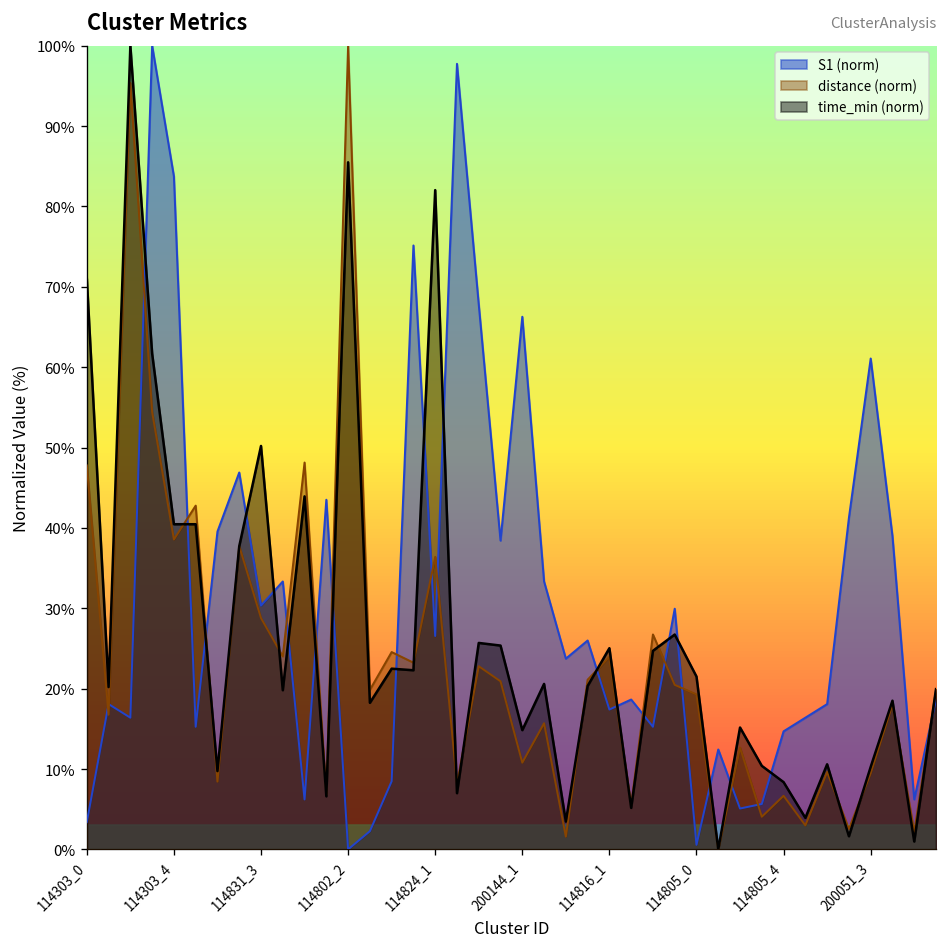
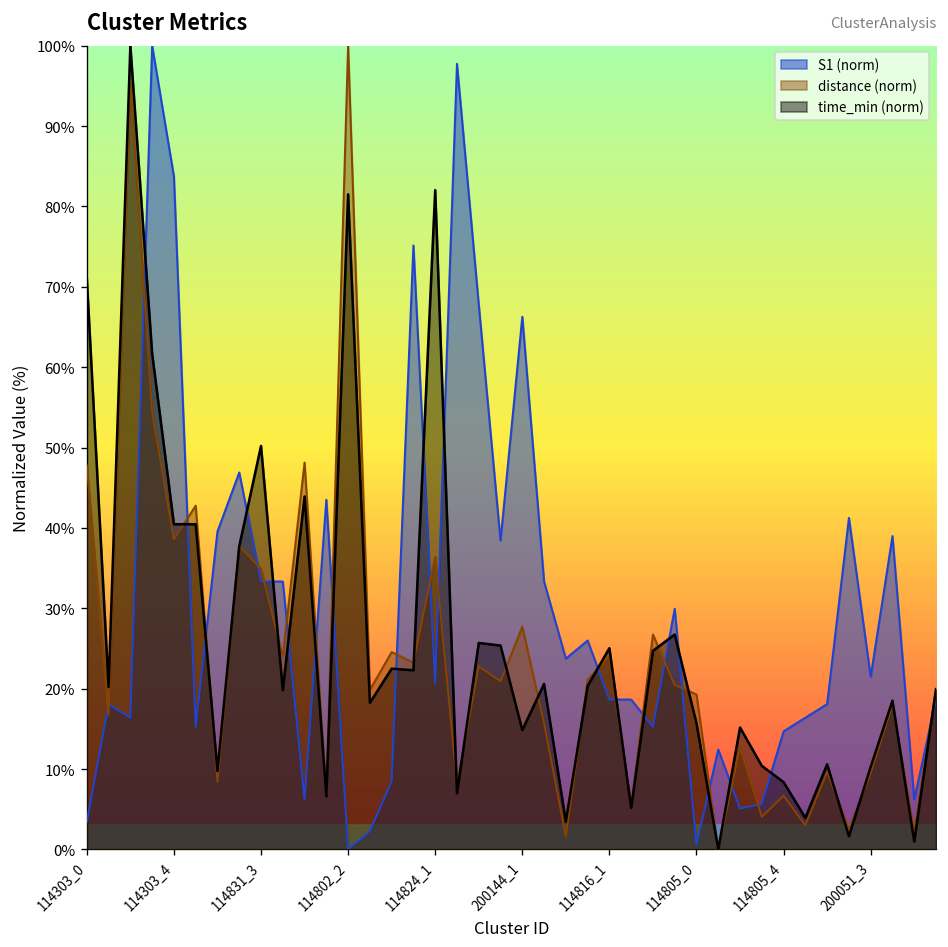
  {
    "S1 (norm)": {
      "114303_0": "3%",
      "114303_4": "84%",
-     "114831_3": "30%",
-     "114824_1": "27%",
+     "114831_3": "33%",
+     "114824_1": "21%",
      "200144_1": "66%",
-     "114816_1": "17%",
+     "114816_1": "19%",
      "114805_4": "15%",
-     "200051_3": "61%"
+     "200051_3": "21%"
    },
    "distance (norm)": {
      "114303_0": "48%",
      "114303_4": "39%",
-     "114831_3": "29%",
+     "114831_3": "35%",
      "114802_2": "100%",
      "114824_1": "36%",
-     "200144_1": "11%",
+     "200144_1": "28%",
      "114816_1": "24%",
      "114805_0": "19%",
      "114805_4": "7%",
      "200051_3": "9%"
    },
    "time_min (norm)": {
      "114303_0": "71%",
      "114303_4": "40%",
      "114831_3": "50%",
-     "114802_2": "85%",
+     "114802_2": "82%",
      "114824_1": "82%",
      "200144_1": "15%",
      "114816_1": "25%",
-     "114805_0": "22%",
+     "114805_0": "16%",
      "114805_4": "8%",
      "200051_3": "10%"
    }
  }
